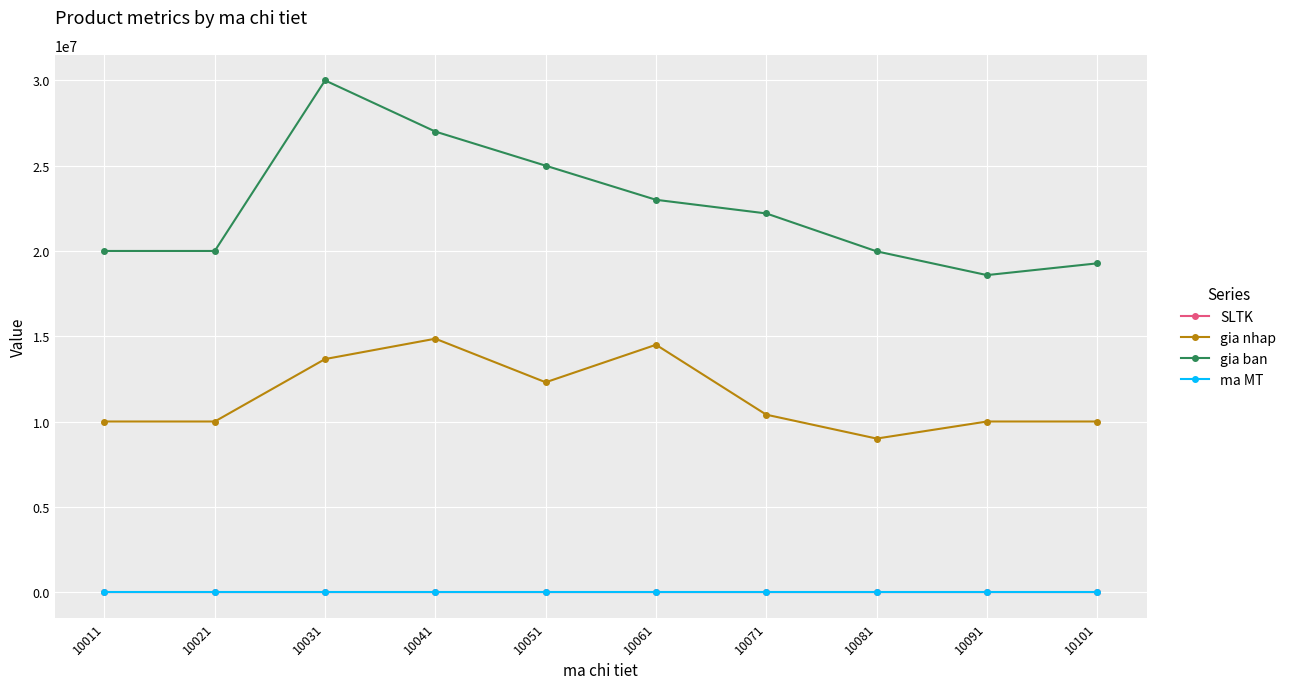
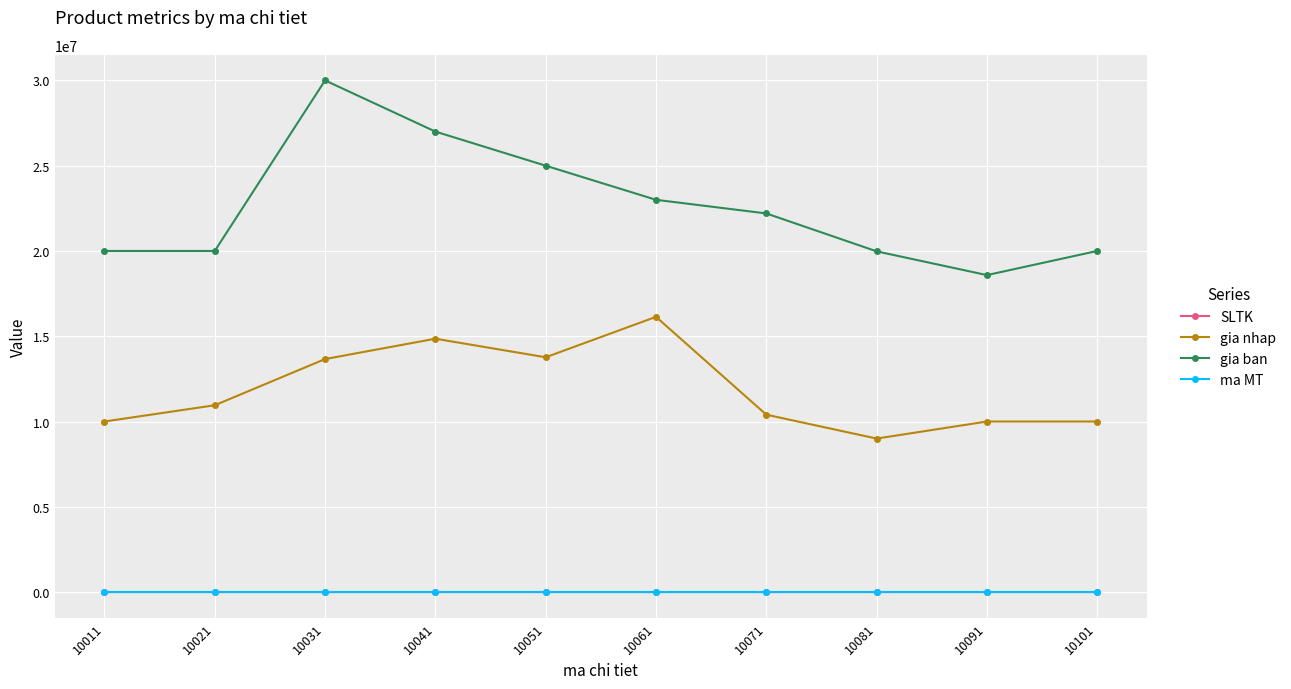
  {
    "ma MT": {
      "10011": 0,
      "10021": 0,
      "10031": 0,
      "10041": 0,
      "10051": 0,
      "10061": 0,
      "10071": 0,
      "10081": 0,
      "10091": 0,
      "10101": 0
    },
    "gia nhap": {
      "10011": 10000000,
-     "10021": 10000000,
+     "10021": 11000000,
      "10031": 13700000,
      "10041": 14900000,
-     "10051": 12300000,
-     "10061": 14500000,
+     "10051": 13800000,
+     "10061": 16100000,
      "10071": 10400000,
      "10081": 9000000,
      "10091": 10000000,
      "10101": 10000000
    },
    "gia ban": {
      "10011": 20000000,
      "10021": 20000000,
      "10031": 30000000,
      "10041": 27000000,
      "10051": 25000000,
      "10061": 23000000,
      "10071": 22200000,
      "10081": 20000000,
      "10091": 18600000,
-     "10101": 19300000
+     "10101": 20000000
    }
  }
